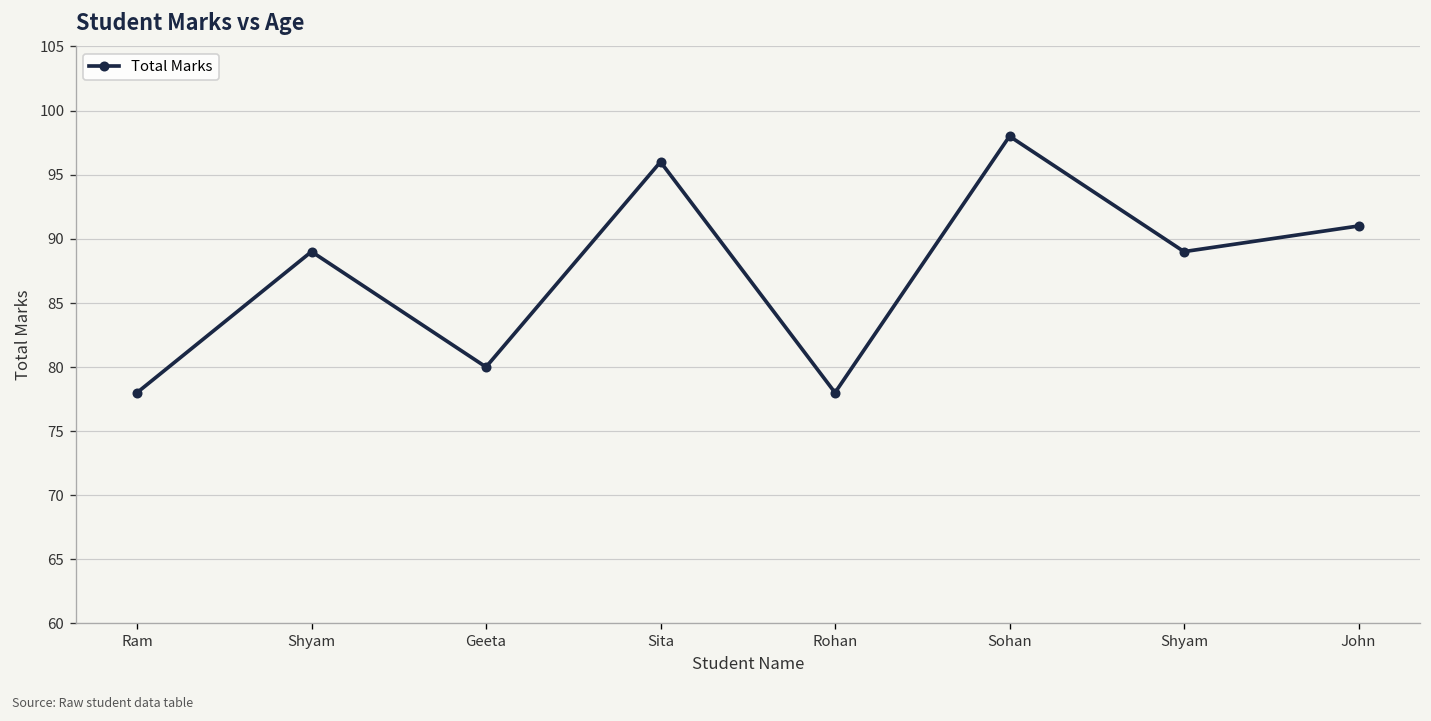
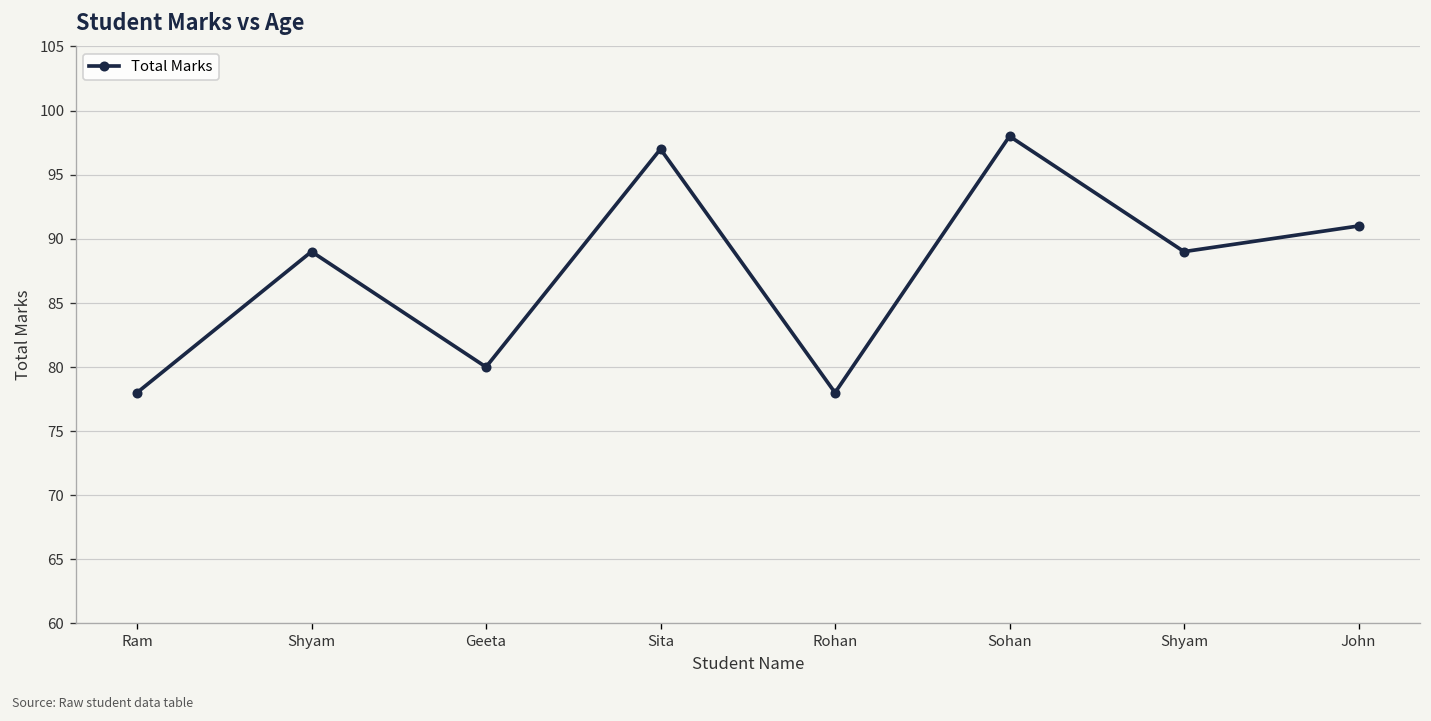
  {
    "Ram": 78,
    "Geeta": 80,
-   "Sita": 96,
+   "Sita": 97,
    "Rohan": 78,
    "Sohan": 98,
    "John": 91
  }
